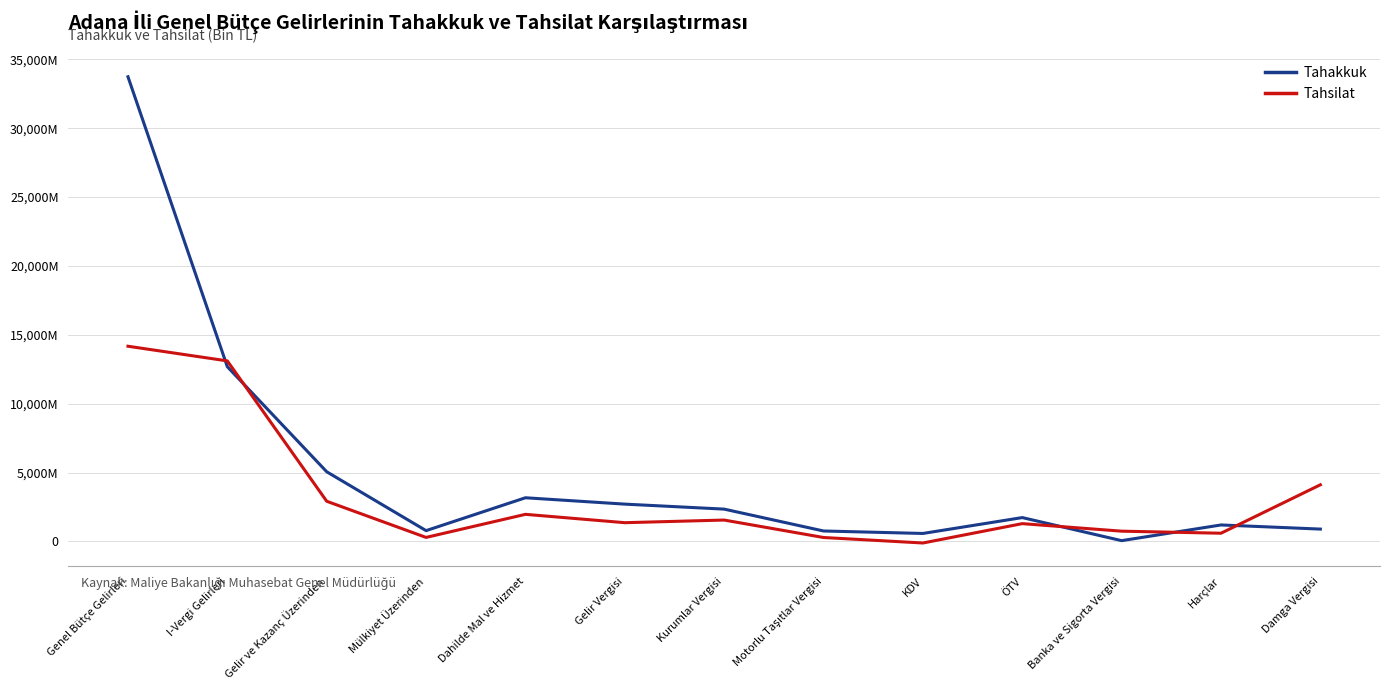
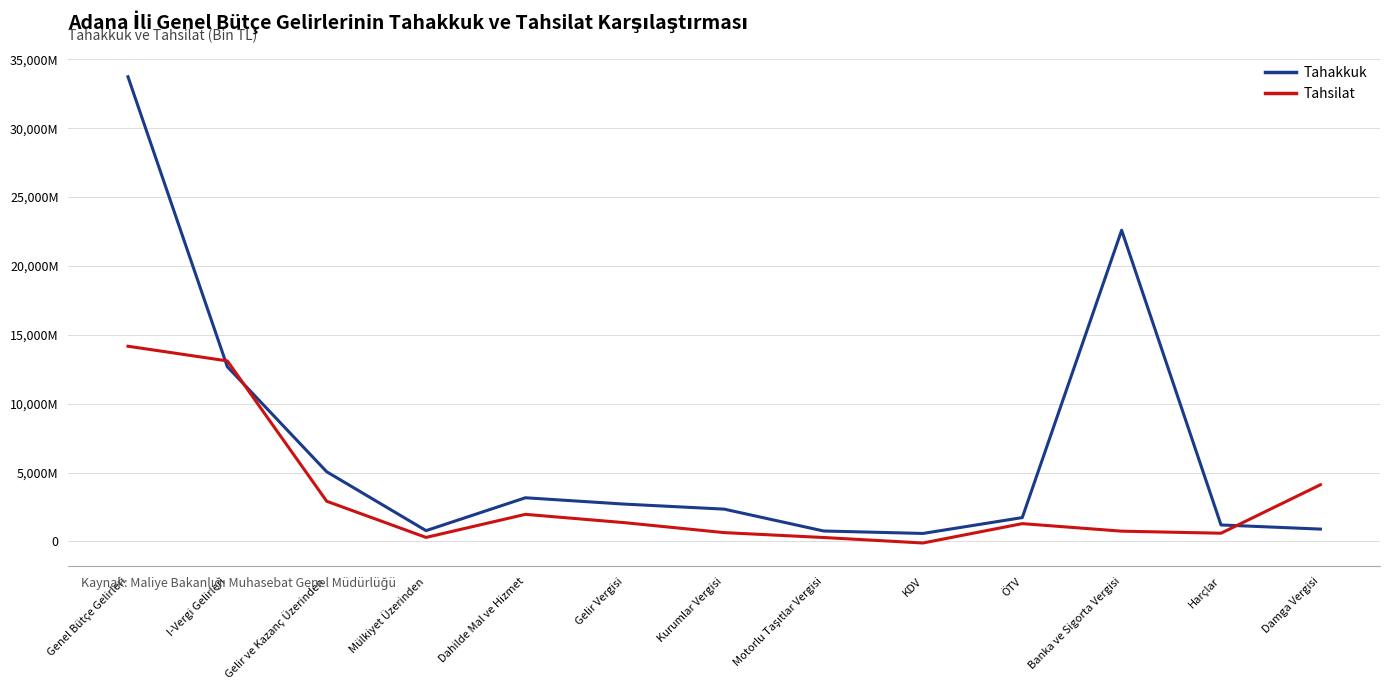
  {
    "Tahakkuk": {
      "Genel Bütçe Gelirleri": "33,700,000,000",
      "I-Vergi Gelirleri": "12,700,000,000",
      "Gelir ve Kazanç Üzerinden": "5,100,000,000",
      "Mülkiyet Üzerinden": "800,000,000",
      "Dahilde Mal ve Hizmet": "3,200,000,000",
      "Gelir Vergisi": "2,700,000,000",
      "Kurumlar Vergisi": "2,300,000,000",
      "Motorlu Taşıtlar Vergisi": "800,000,000",
      "KDV": "600,000,000",
      "ÖTV": "1,700,000,000",
-     "Banka ve Sigorta Vergisi": "100,000,000",
+     "Banka ve Sigorta Vergisi": "22,600,000,000",
      "Harçlar": "1,200,000,000",
      "Damga Vergisi": "900,000,000"
    },
    "Tahsilat": {
      "Genel Bütçe Gelirleri": "14,200,000,000",
      "I-Vergi Gelirleri": "13,100,000,000",
      "Gelir ve Kazanç Üzerinden": "2,900,000,000",
      "Mülkiyet Üzerinden": "300,000,000",
      "Dahilde Mal ve Hizmet": "2,000,000,000",
      "Gelir Vergisi": "1,400,000,000",
-     "Kurumlar Vergisi": "1,600,000,000",
+     "Kurumlar Vergisi": "600,000,000",
      "Motorlu Taşıtlar Vergisi": "300,000,000",
      "KDV": "-100,000,000",
      "ÖTV": "1,300,000,000",
      "Banka ve Sigorta Vergisi": "700,000,000",
      "Harçlar": "600,000,000",
      "Damga Vergisi": "4,100,000,000"
    }
  }
